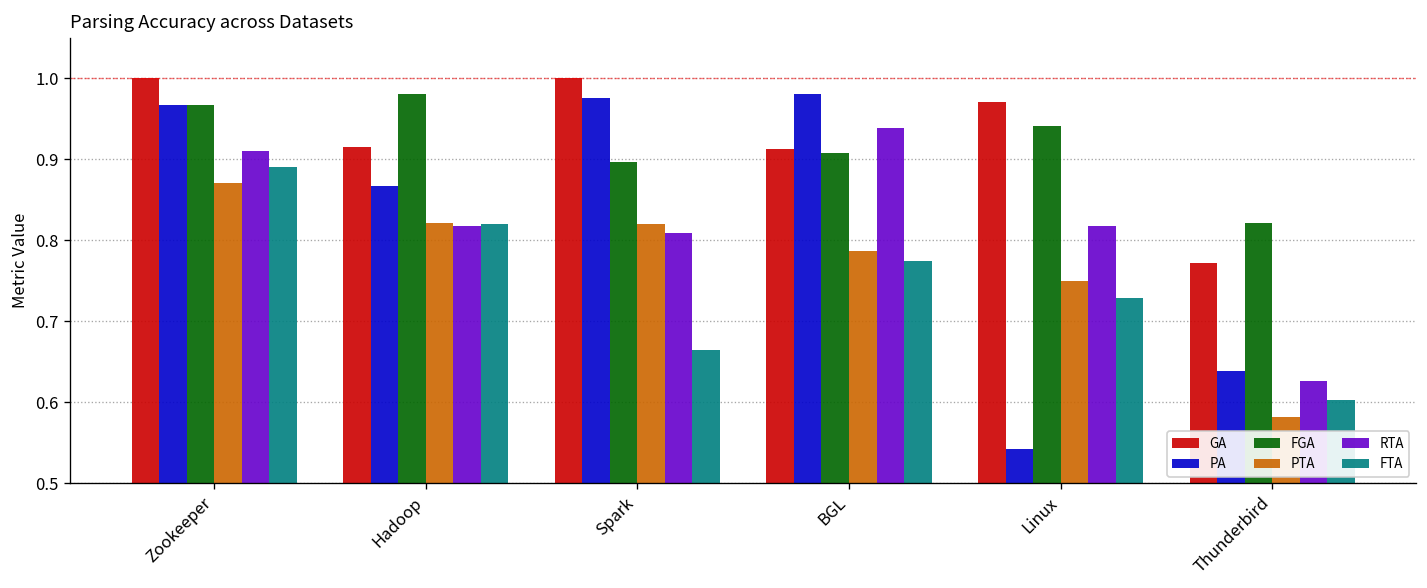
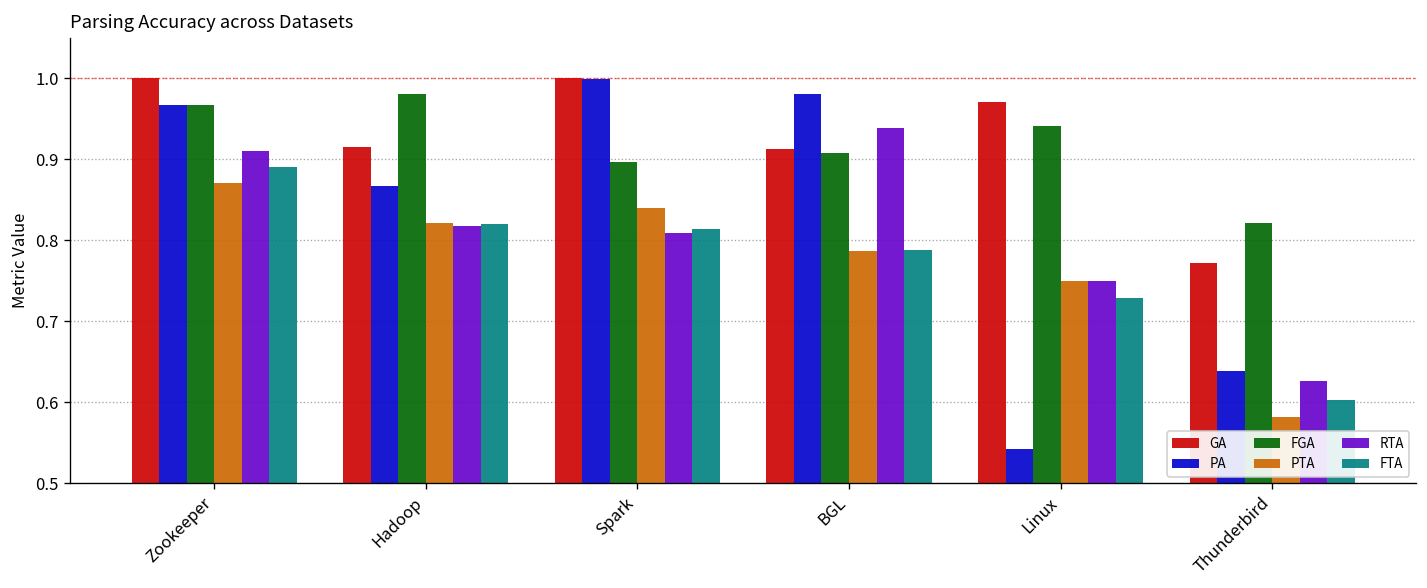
  {
    "GA": {
      "Zookeeper": 1.00,
      "Hadoop": 0.92,
      "Spark": 1.00,
      "BGL": 0.91,
      "Linux": 0.97,
      "Thunderbird": 0.77
    },
    "PA": {
      "Zookeeper": 0.97,
      "Hadoop": 0.87,
-     "Spark": 0.98,
+     "Spark": 1.00,
      "BGL": 0.98,
      "Linux": 0.54,
      "Thunderbird": 0.64
    },
    "FGA": {
      "Zookeeper": 0.97,
      "Hadoop": 0.98,
      "Spark": 0.90,
      "BGL": 0.91,
      "Linux": 0.94,
      "Thunderbird": 0.82
    },
    "PTA": {
      "Zookeeper": 0.87,
      "Hadoop": 0.82,
-     "Spark": 0.82,
+     "Spark": 0.84,
      "BGL": 0.79,
      "Linux": 0.75,
      "Thunderbird": 0.58
    },
    "RTA": {
      "Zookeeper": 0.91,
      "Hadoop": 0.82,
      "Spark": 0.81,
      "BGL": 0.94,
-     "Linux": 0.82,
+     "Linux": 0.75,
      "Thunderbird": 0.63
    },
    "FTA": {
      "Zookeeper": 0.89,
      "Hadoop": 0.82,
-     "Spark": 0.66,
-     "BGL": 0.77,
+     "Spark": 0.81,
+     "BGL": 0.79,
      "Linux": 0.73,
      "Thunderbird": 0.60
    }
  }
